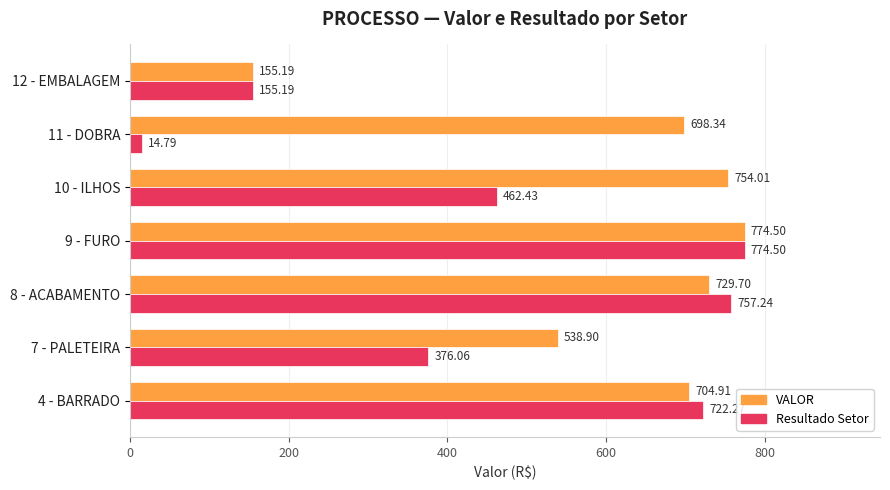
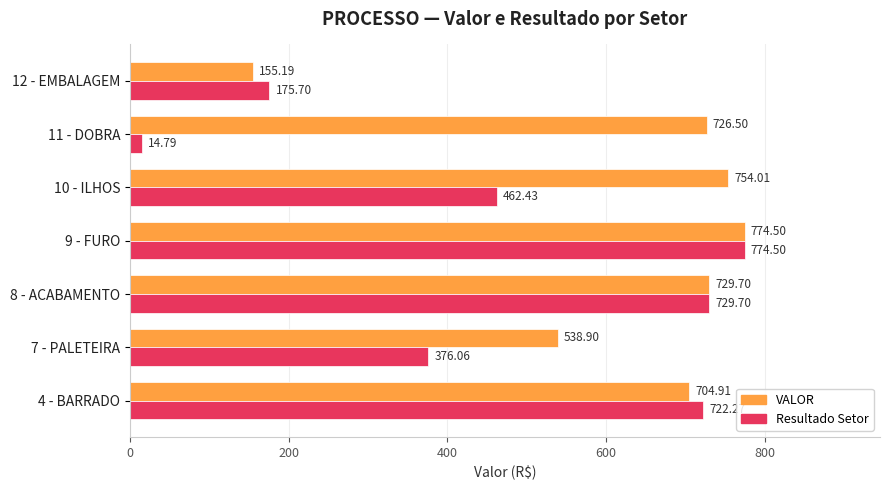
  {
    "VALOR": {
      "12 - EMBALAGEM": 155.19,
-     "11 - DOBRA": 698.34,
+     "11 - DOBRA": 726.50,
      "10 - ILHOS": 754.01,
      "9 - FURO": 774.50,
      "8 - ACABAMENTO": 729.70,
      "7 - PALETEIRA": 538.90,
      "4 - BARRADO": 704.91
    },
    "Resultado Setor": {
-     "12 - EMBALAGEM": 155.19,
+     "12 - EMBALAGEM": 175.70,
      "11 - DOBRA": 14.79,
      "10 - ILHOS": 462.43,
      "9 - FURO": 774.50,
-     "8 - ACABAMENTO": 757.24,
+     "8 - ACABAMENTO": 729.70,
      "7 - PALETEIRA": 376.06
    }
  }
